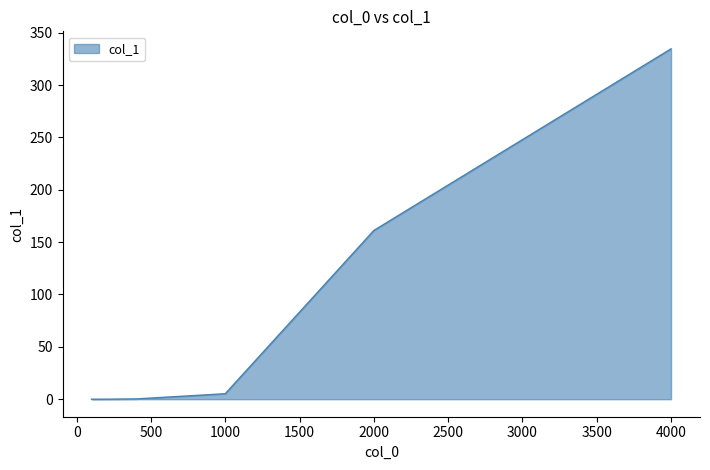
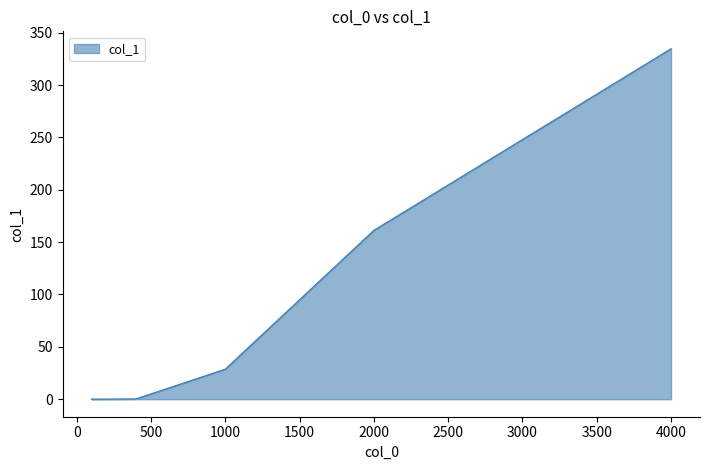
  {
-   "1000": 5,
+   "1000": 29,
    "2000": 161,
    "4000": 335
  }
